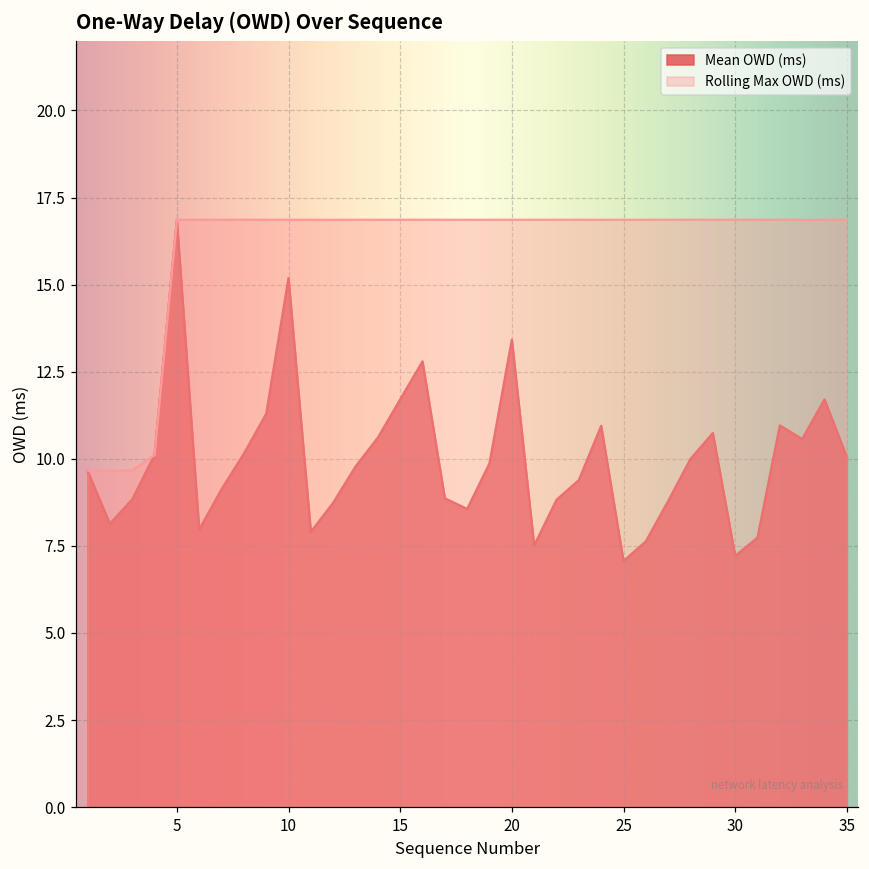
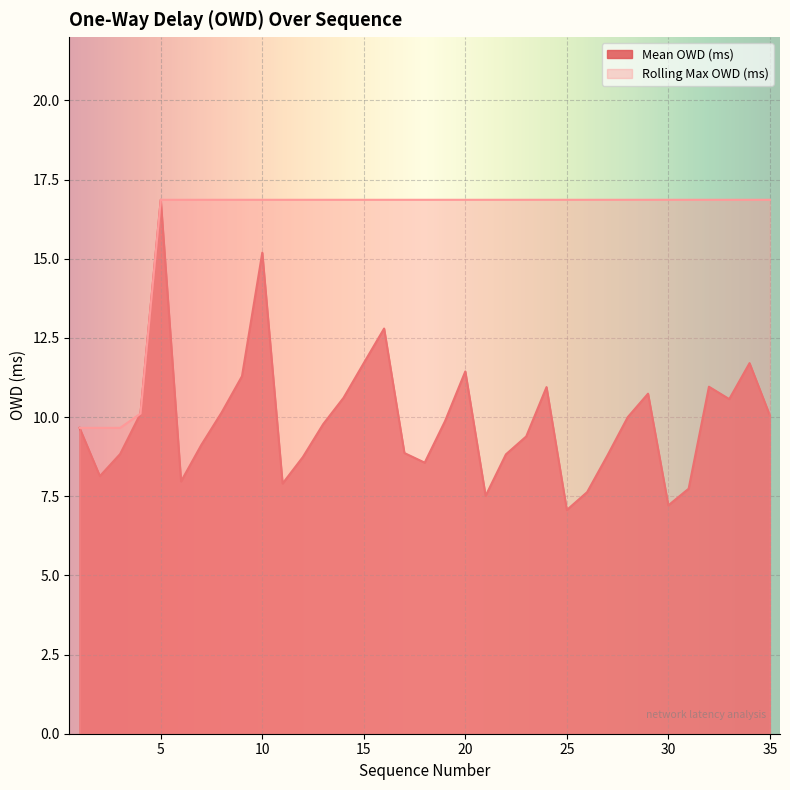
  {
    "Mean OWD (ms)": {
      "10": 15.2,
      "15": 11.7,
-     "20": 13.4,
+     "20": 11.4,
      "25": 7.1,
      "30": 7.2,
      "35": 10.1
    },
    "Rolling Max OWD (ms)": {
      "10": 16.9,
      "15": 16.9,
      "20": 16.9,
      "25": 16.9,
      "30": 16.9,
      "35": 16.9
    }
  }
